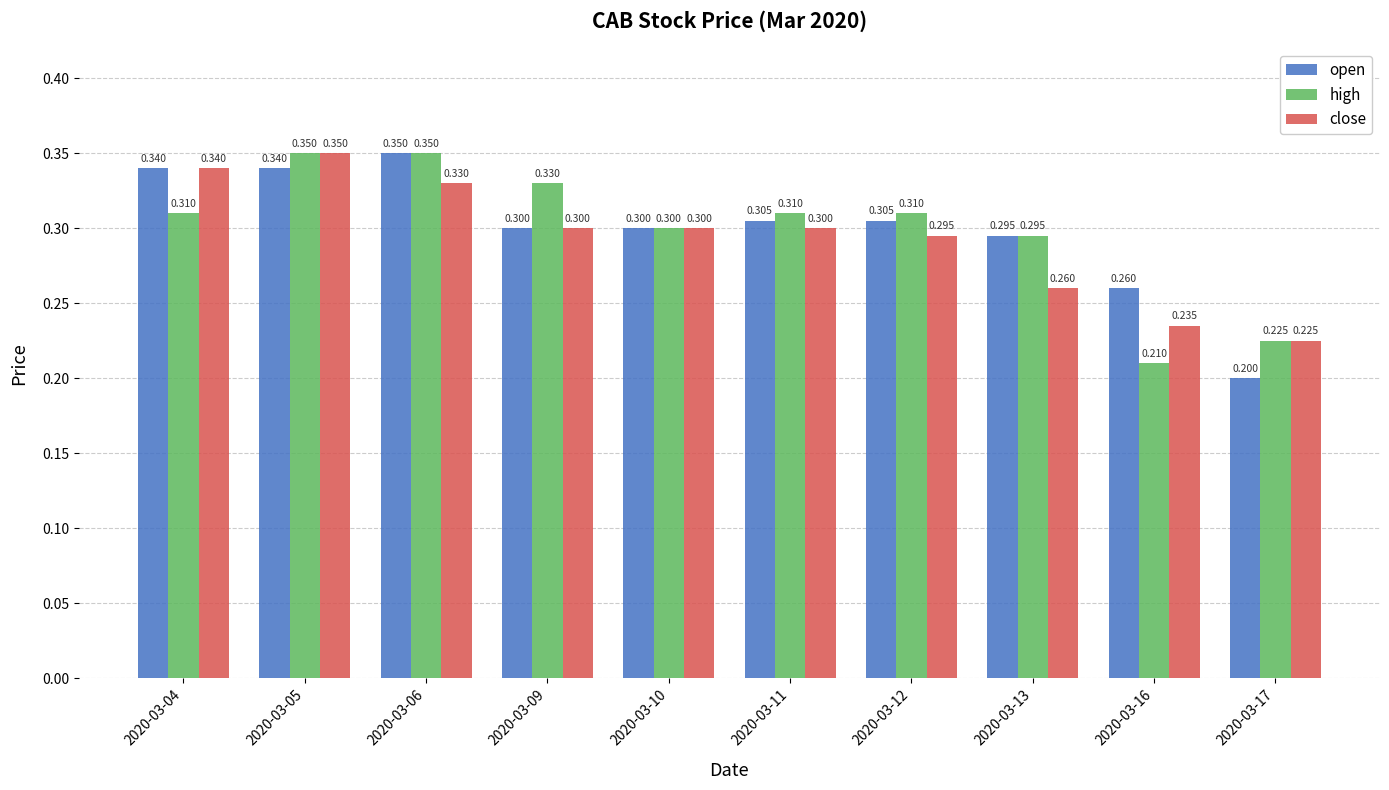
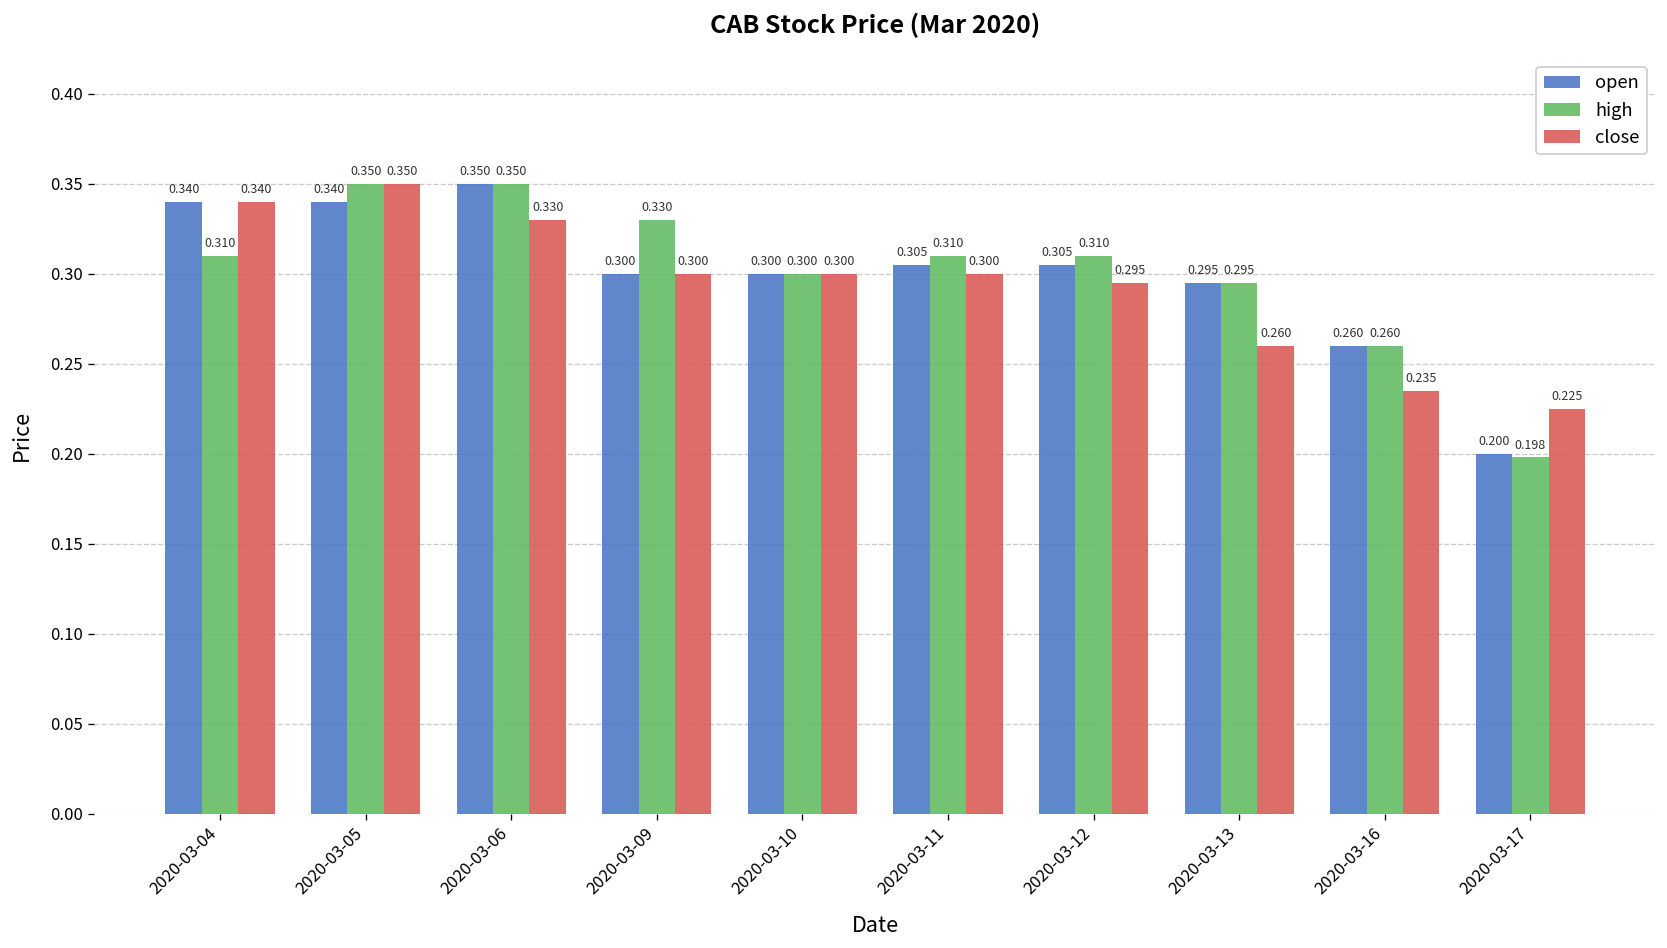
  {
    "open": {
      "2020-03-04": 0.340,
      "2020-03-05": 0.340,
      "2020-03-06": 0.350,
      "2020-03-09": 0.300,
      "2020-03-10": 0.300,
      "2020-03-11": 0.305,
      "2020-03-12": 0.305,
      "2020-03-13": 0.295,
      "2020-03-16": 0.260,
      "2020-03-17": 0.200
    },
    "high": {
      "2020-03-04": 0.310,
      "2020-03-05": 0.350,
      "2020-03-06": 0.350,
      "2020-03-09": 0.330,
      "2020-03-10": 0.300,
      "2020-03-11": 0.310,
      "2020-03-12": 0.310,
      "2020-03-13": 0.295,
-     "2020-03-16": 0.210,
-     "2020-03-17": 0.225
+     "2020-03-16": 0.260,
+     "2020-03-17": 0.198
    },
    "close": {
      "2020-03-04": 0.340,
      "2020-03-05": 0.350,
      "2020-03-06": 0.330,
      "2020-03-09": 0.300,
      "2020-03-10": 0.300,
      "2020-03-11": 0.300,
      "2020-03-12": 0.295,
      "2020-03-13": 0.260,
      "2020-03-16": 0.235,
      "2020-03-17": 0.225
    }
  }
